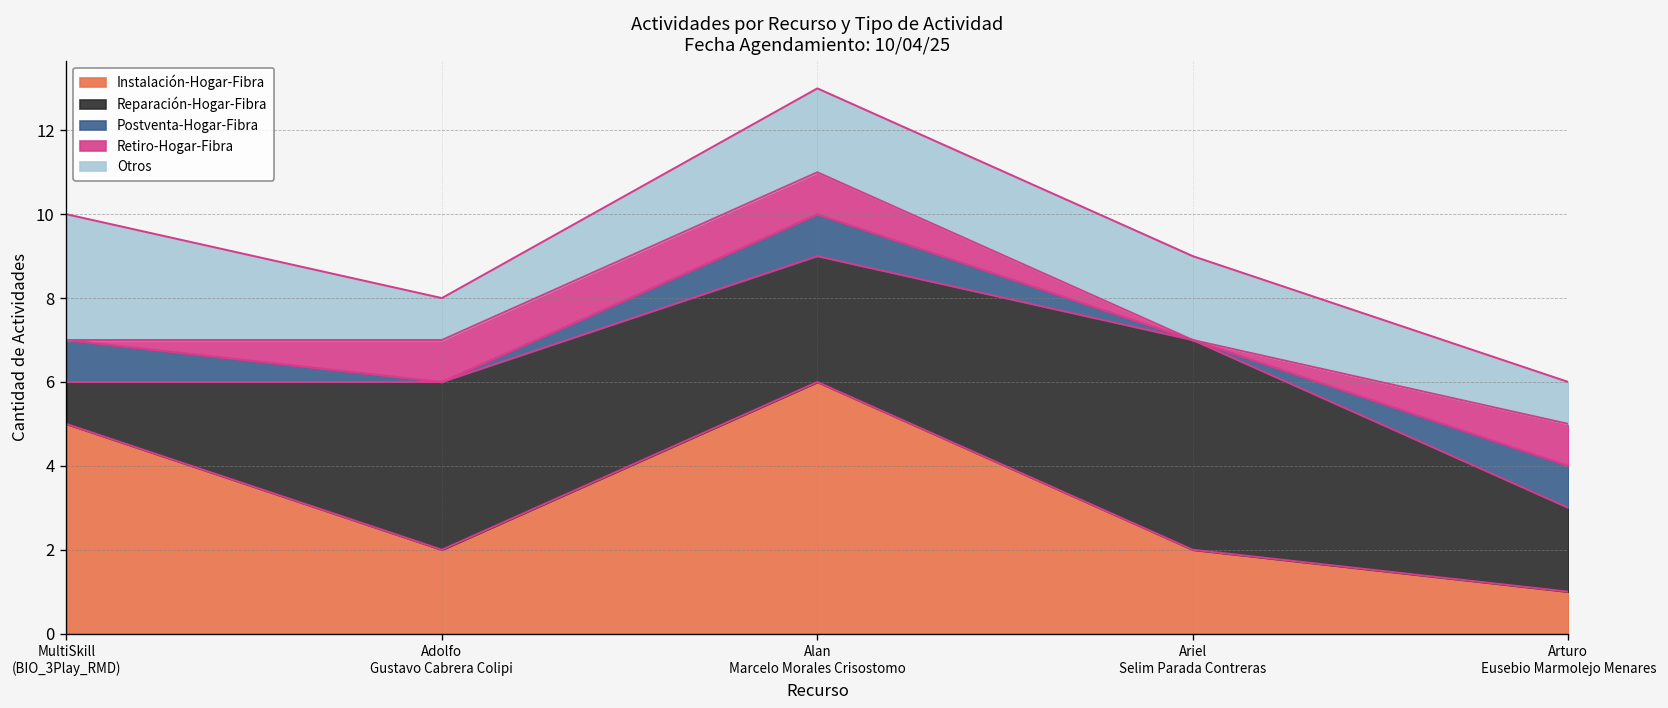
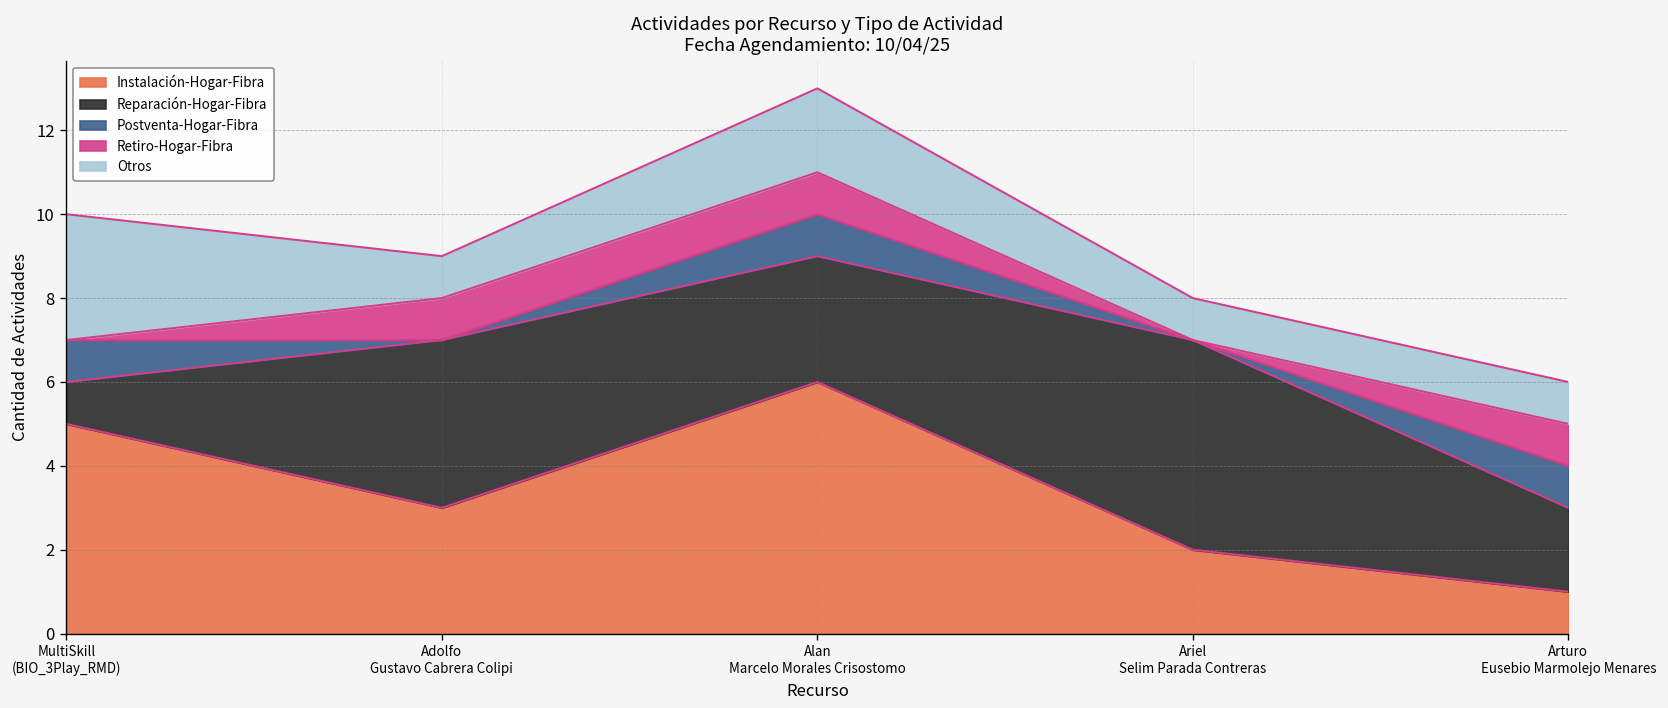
  {
    "Instalación-Hogar-Fibra": {
      "MultiSkill (BIO_3Play_RMD)": 5,
-     "Adolfo Gustavo Cabrera Colipi": 2,
+     "Adolfo Gustavo Cabrera Colipi": 3,
      "Alan Marcelo Morales Crisostomo": 6,
      "Ariel Selim Parada Contreras": 2,
      "Arturo Eusebio Marmolejo Menares": 1
    },
    "Reparación-Hogar-Fibra": {
      "MultiSkill (BIO_3Play_RMD)": 1,
      "Alan Marcelo Morales Crisostomo": 3,
      "Arturo Eusebio Marmolejo Menares": 2
    },
    "Postventa-Hogar-Fibra": {
      "Alan Marcelo Morales Crisostomo": 1,
      "Arturo Eusebio Marmolejo Menares": 1
    },
    "Retiro-Hogar-Fibra": {
      "Adolfo Gustavo Cabrera Colipi": 1,
      "Alan Marcelo Morales Crisostomo": 1,
      "Arturo Eusebio Marmolejo Menares": 1
    },
    "Otros": {
      "MultiSkill (BIO_3Play_RMD)": 3,
      "Adolfo Gustavo Cabrera Colipi": 1,
      "Alan Marcelo Morales Crisostomo": 2,
-     "Ariel Selim Parada Contreras": 2,
+     "Ariel Selim Parada Contreras": 1,
      "Arturo Eusebio Marmolejo Menares": 1
    }
  }
